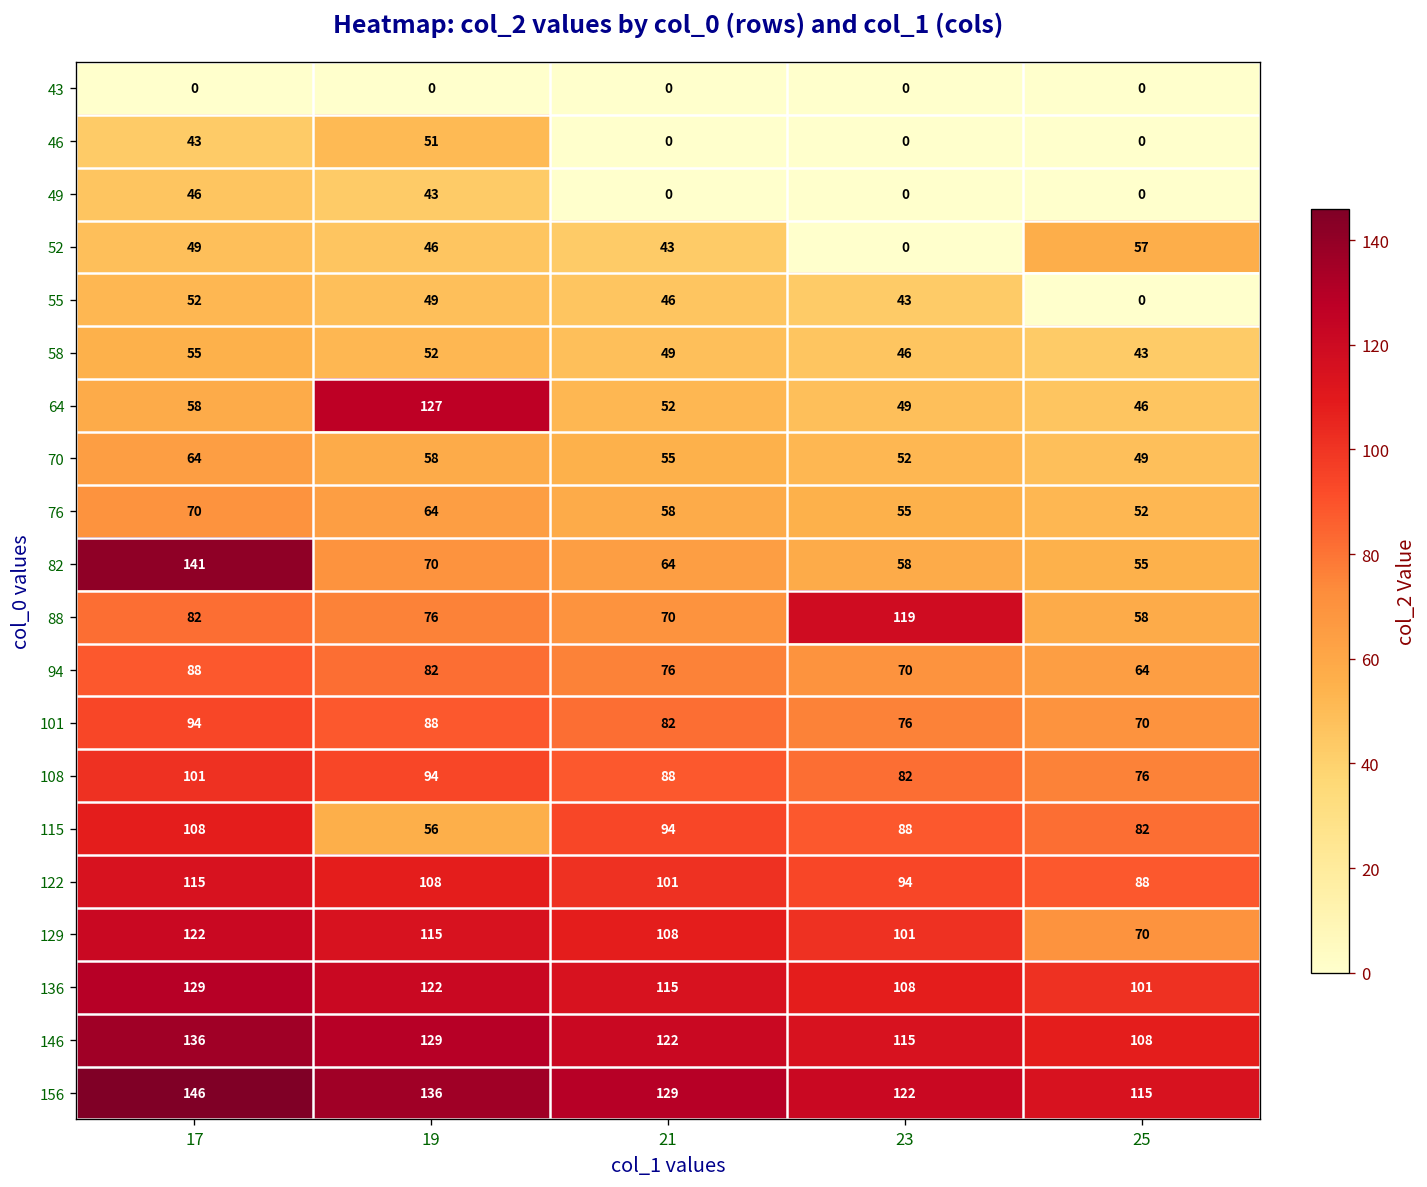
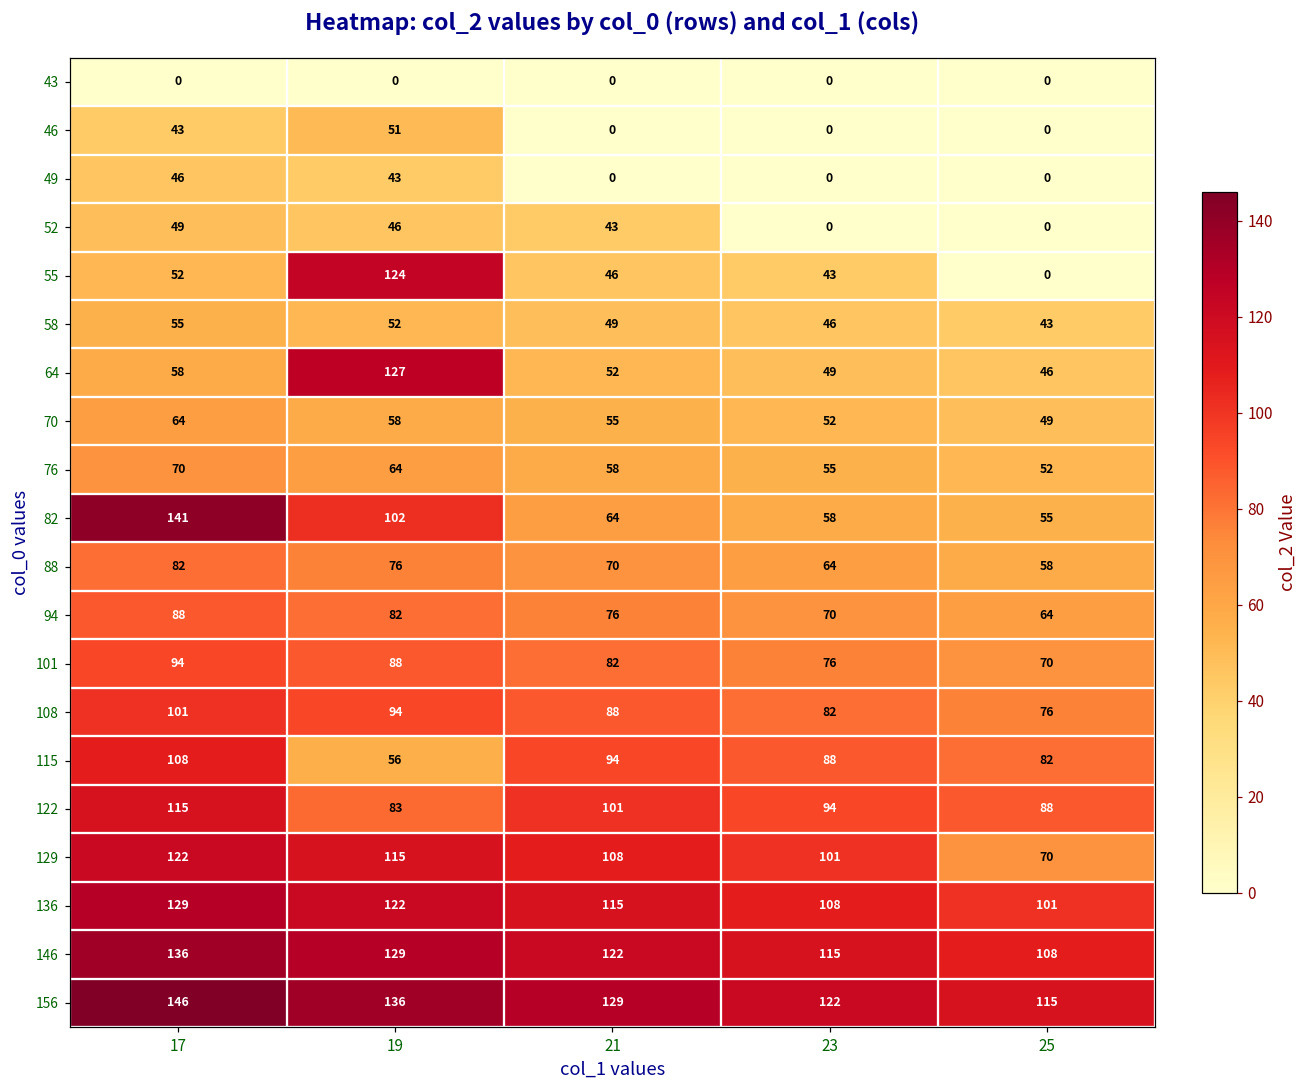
  {
    "43": {
      "17": 0,
      "19": 0,
      "21": 0,
      "23": 0,
      "25": 0
    },
    "46": {
      "17": 43,
      "19": 51,
      "21": 0,
      "23": 0,
      "25": 0
    },
    "49": {
      "17": 46,
      "19": 43,
      "21": 0,
      "23": 0,
      "25": 0
    },
    "52": {
      "17": 49,
      "19": 46,
      "21": 43,
      "23": 0,
-     "25": 57
+     "25": 0
    },
    "55": {
      "17": 52,
-     "19": 49,
+     "19": 124,
      "21": 46,
      "23": 43,
      "25": 0
    },
    "58": {
      "17": 55,
      "19": 52,
      "21": 49,
      "23": 46,
      "25": 43
    },
    "64": {
      "17": 58,
      "19": 127,
      "21": 52,
      "23": 49,
      "25": 46
    },
    "70": {
      "17": 64,
      "19": 58,
      "21": 55,
      "23": 52,
      "25": 49
    },
    "76": {
      "17": 70,
      "19": 64,
      "21": 58,
      "23": 55,
      "25": 52
    },
    "82": {
      "17": 141,
-     "19": 70,
+     "19": 102,
      "21": 64,
      "23": 58,
      "25": 55
    },
    "88": {
      "17": 82,
      "19": 76,
      "21": 70,
-     "23": 119,
+     "23": 64,
      "25": 58
    },
    "94": {
      "17": 88,
      "19": 82,
      "21": 76,
      "23": 70,
      "25": 64
    },
    "101": {
      "17": 94,
      "19": 88,
      "21": 82,
      "23": 76,
      "25": 70
    },
    "108": {
      "17": 101,
      "19": 94,
      "21": 88,
      "23": 82,
      "25": 76
    },
    "115": {
      "17": 108,
      "19": 56,
      "21": 94,
      "23": 88,
      "25": 82
    },
    "122": {
      "17": 115,
-     "19": 108,
+     "19": 83,
      "21": 101,
      "23": 94,
      "25": 88
    },
    "129": {
      "17": 122,
      "19": 115,
      "21": 108,
      "23": 101,
      "25": 70
    },
    "136": {
      "17": 129,
      "19": 122,
      "21": 115,
      "23": 108,
      "25": 101
    },
    "146": {
      "17": 136,
      "19": 129,
      "21": 122,
      "23": 115,
      "25": 108
    },
    "156": {
      "17": 146,
      "19": 136,
      "21": 129,
      "23": 122,
      "25": 115
    }
  }
